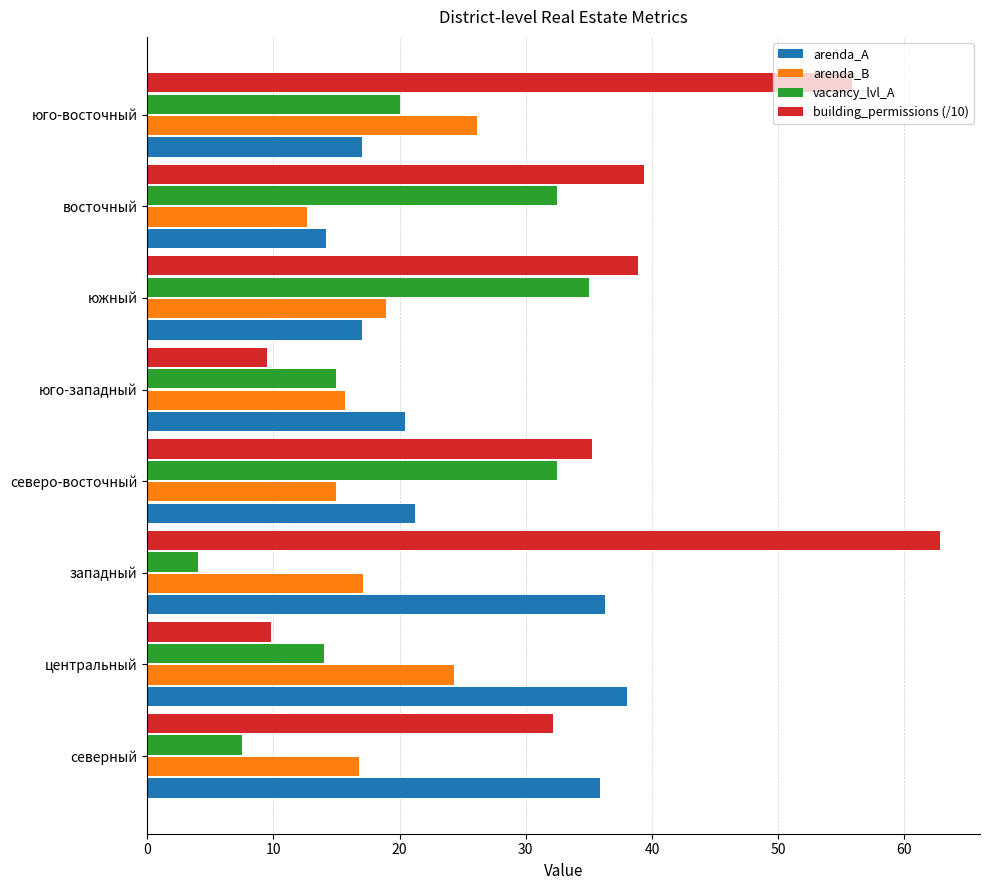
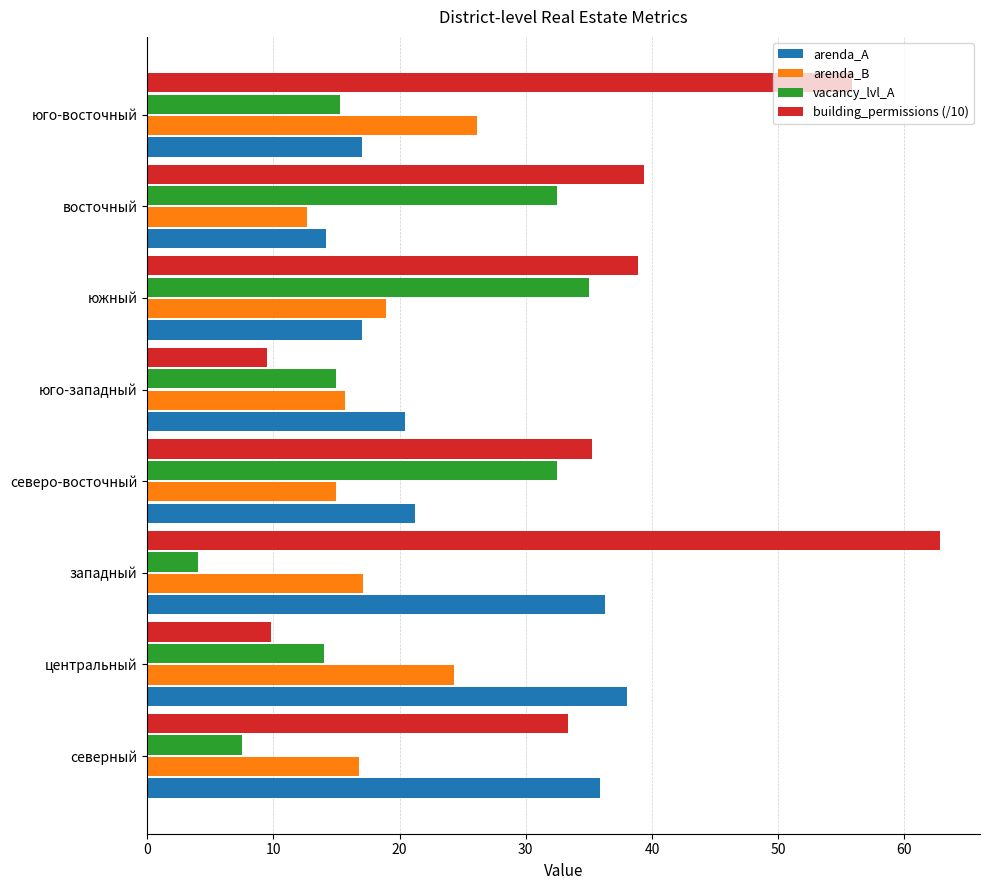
  {
    "arenda_A": {
      "юго-восточный": 17.0,
      "восточный": 14.2,
      "южный": 17.0,
      "юго-западный": 20.4,
      "северо-восточный": 21.2,
      "западный": 36.3,
      "центральный": 38.0,
      "северный": 35.9
    },
    "arenda_B": {
      "юго-восточный": 26.1,
      "восточный": 12.7,
      "южный": 18.9,
      "юго-западный": 15.7,
      "северо-восточный": 15.0,
      "западный": 17.1,
      "центральный": 24.3,
      "северный": 16.8
    },
    "vacancy_lvl_A": {
-     "юго-восточный": 20.0,
+     "юго-восточный": 15.3,
      "восточный": 32.5,
      "южный": 35.0,
      "юго-западный": 15.0,
      "северо-восточный": 32.5,
      "западный": 4.0,
      "центральный": 14.0,
      "северный": 7.5
    },
    "building_permissions (/10)": {
      "восточный": 39.3,
      "южный": 38.9,
      "юго-западный": 9.5,
      "северо-восточный": 35.3,
      "западный": 62.8,
      "центральный": 9.8,
-     "северный": 32.2
+     "северный": 33.4
    }
  }
